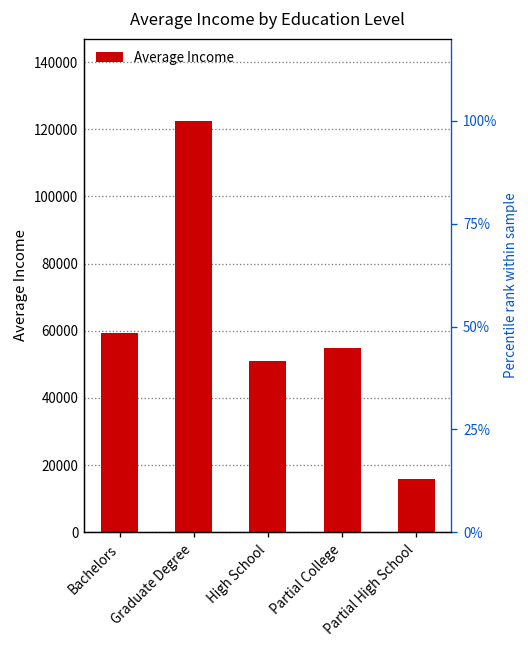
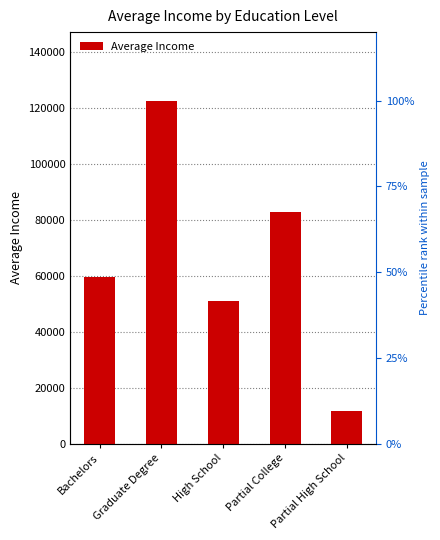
  {
    "Bachelors": 59000,
    "Graduate Degree": 123000,
    "High School": 51000,
-   "Partial College": 55000,
-   "Partial High School": 16000
+   "Partial College": 83000,
+   "Partial High School": 12000
  }
